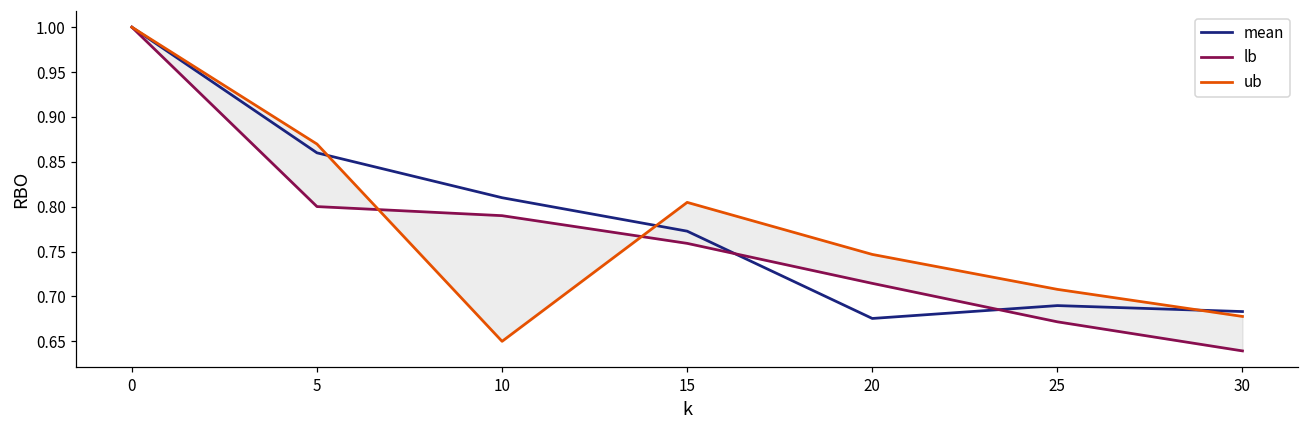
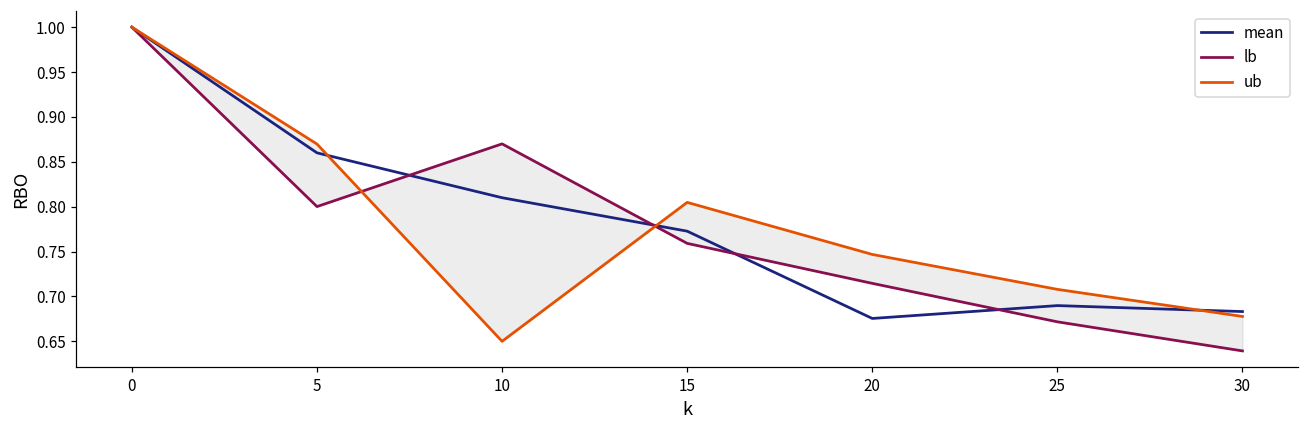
  {
    "mean": {
      "5": 0.86,
      "10": 0.81,
      "15": 0.77,
      "20": 0.68,
      "25": 0.69,
      "30": 0.68
    },
    "lb": {
      "5": 0.80,
-     "10": 0.79,
+     "10": 0.87,
      "15": 0.76,
      "20": 0.71,
      "25": 0.67,
      "30": 0.64
    },
    "ub": {
      "10": 0.65
    }
  }
